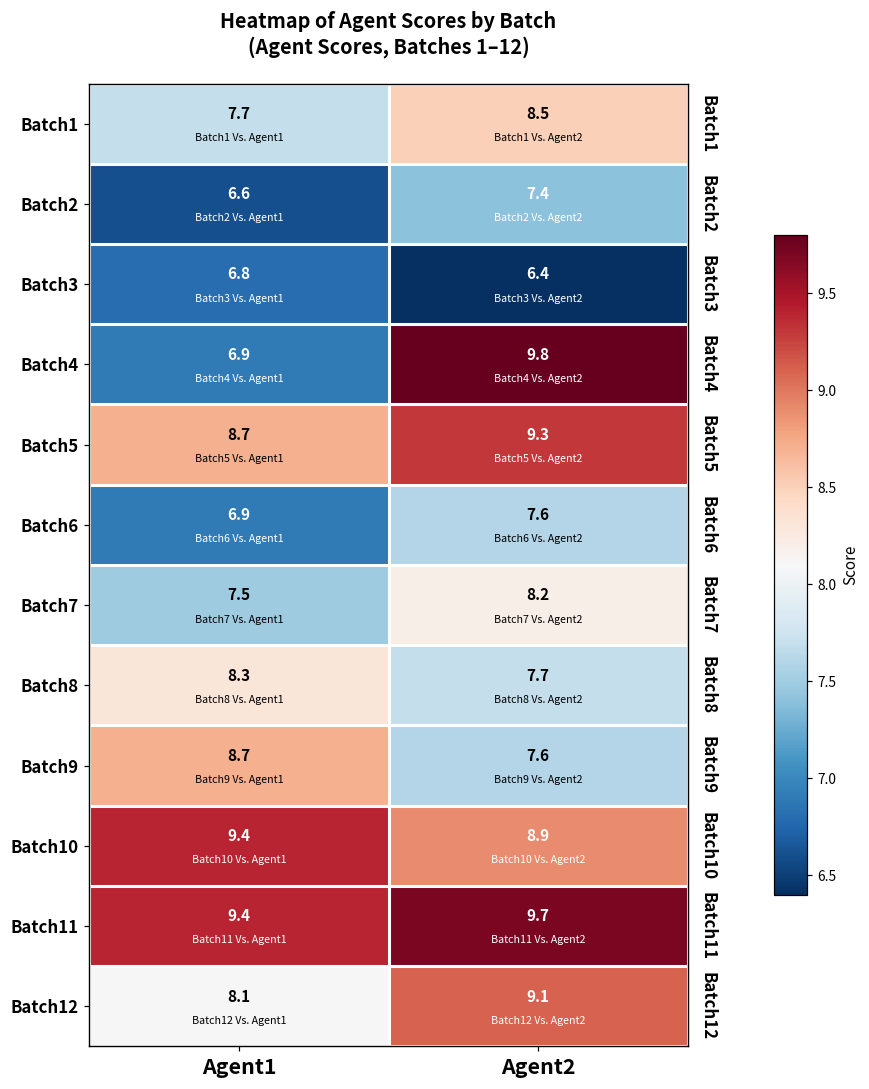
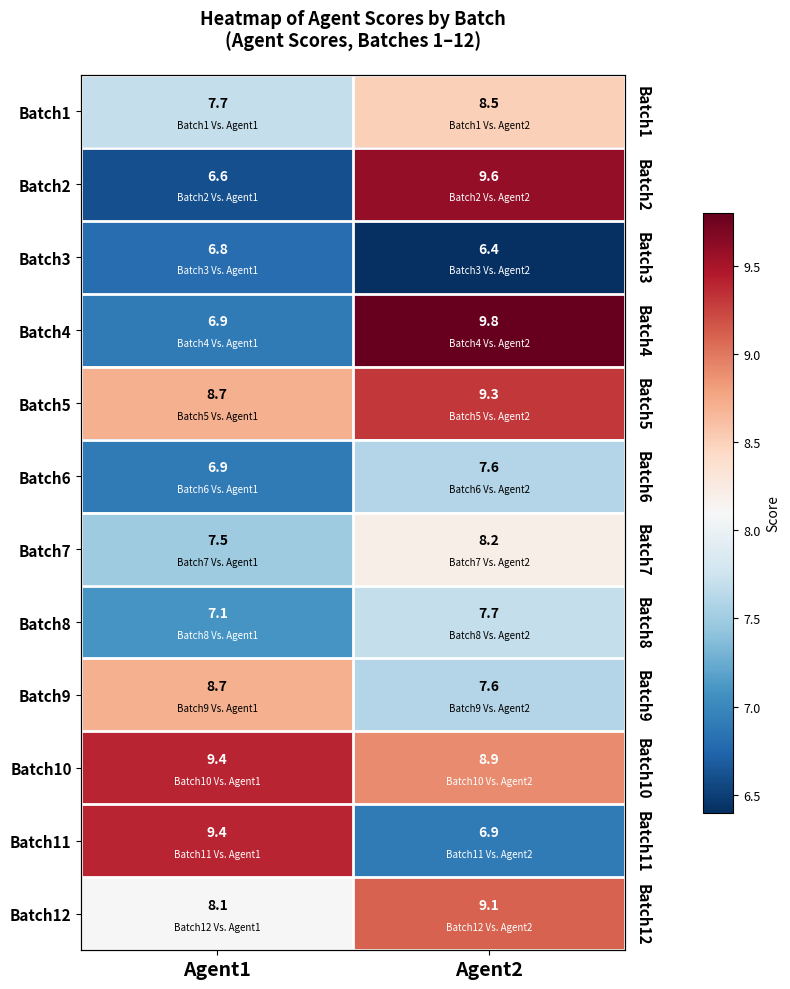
  {
    "Batch2": {
-     "Agent2": 7.4
+     "Agent2": 9.6
    },
    "Batch8": {
-     "Agent1": 8.3
+     "Agent1": 7.1
    },
    "Batch11": {
-     "Agent2": 9.7
+     "Agent2": 6.9
    }
  }
